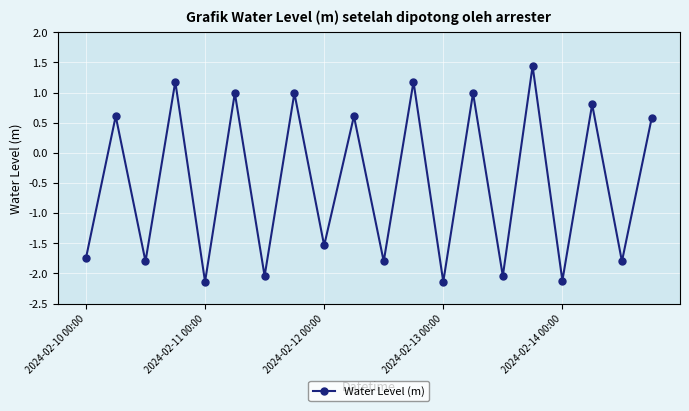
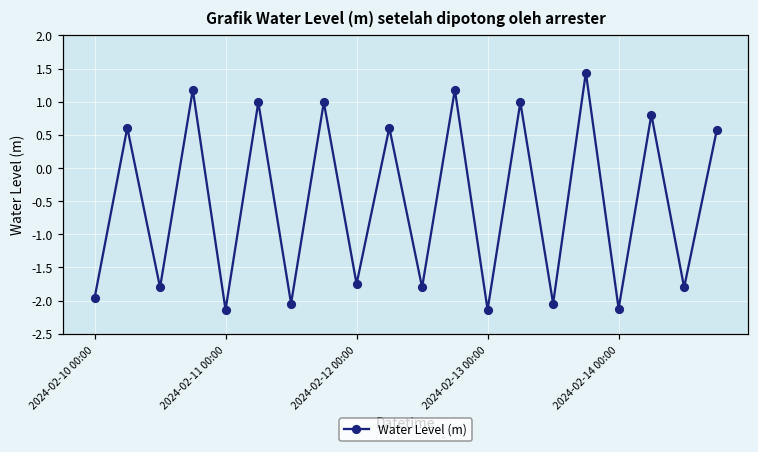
  {
-   "2024-02-10 00:00": -1.7,
+   "2024-02-10 00:00": -2.0,
    "2024-02-11 00:00": -2.1,
-   "2024-02-12 00:00": -1.5,
+   "2024-02-12 00:00": -1.7,
    "2024-02-13 00:00": -2.1,
    "2024-02-14 00:00": -2.1
  }
